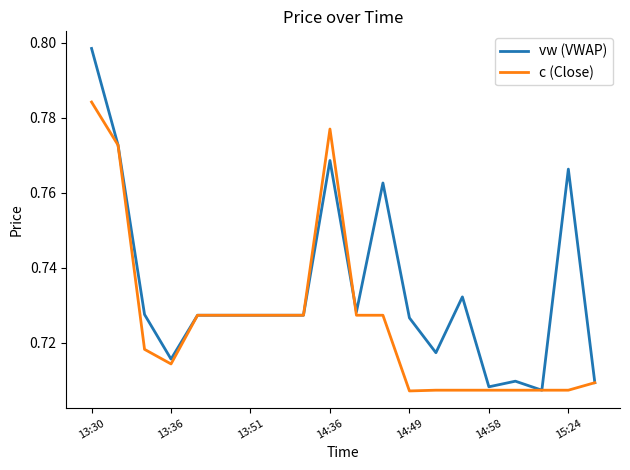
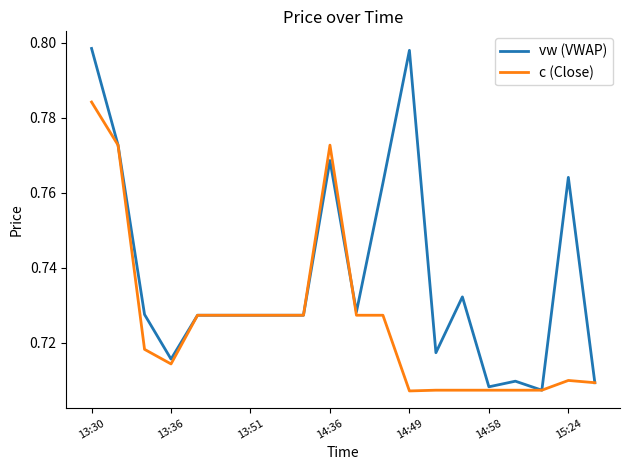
  {
    "vw (VWAP)": {
      "13:30": 0.799,
      "13:36": 0.716,
      "14:36": 0.769,
-     "14:49": 0.727,
+     "14:49": 0.798,
      "14:58": 0.708,
-     "15:24": 0.766
+     "15:24": 0.764
    },
    "c (Close)": {
      "13:30": 0.784,
      "13:36": 0.714,
-     "14:36": 0.777,
+     "14:36": 0.773,
      "14:49": 0.707,
      "14:58": 0.707,
-     "15:24": 0.707
+     "15:24": 0.710
    }
  }
